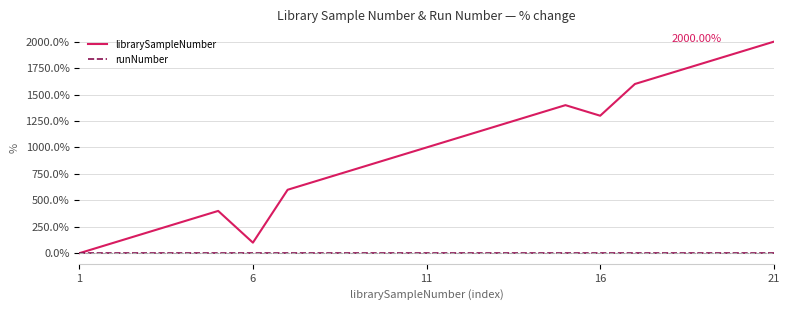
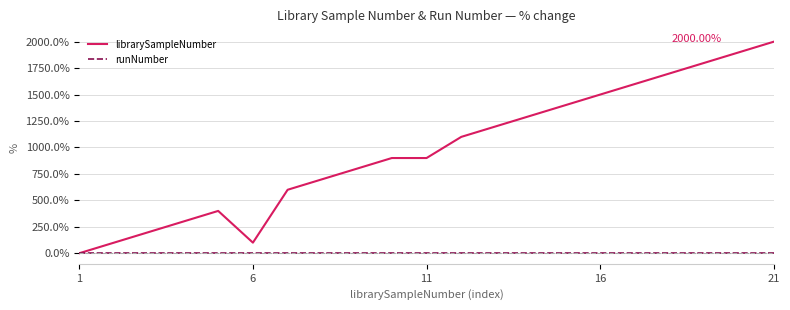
  {
    "librarySampleNumber": {
      "6": "100%",
-     "11": "1000%",
-     "16": "1300%",
+     "11": "900%",
+     "16": "1500%",
      "21": "2000%"
    },
    "runNumber": {
      "6": "0%",
      "11": "0%",
      "16": "0%",
      "21": "0%"
    }
  }
